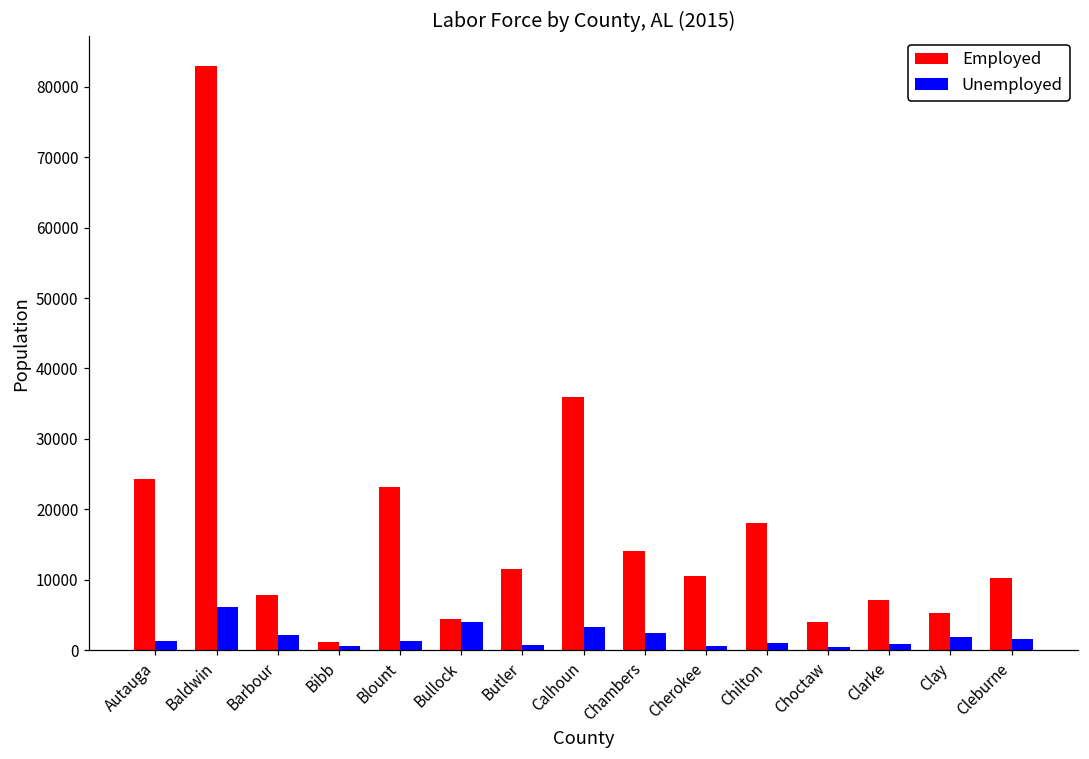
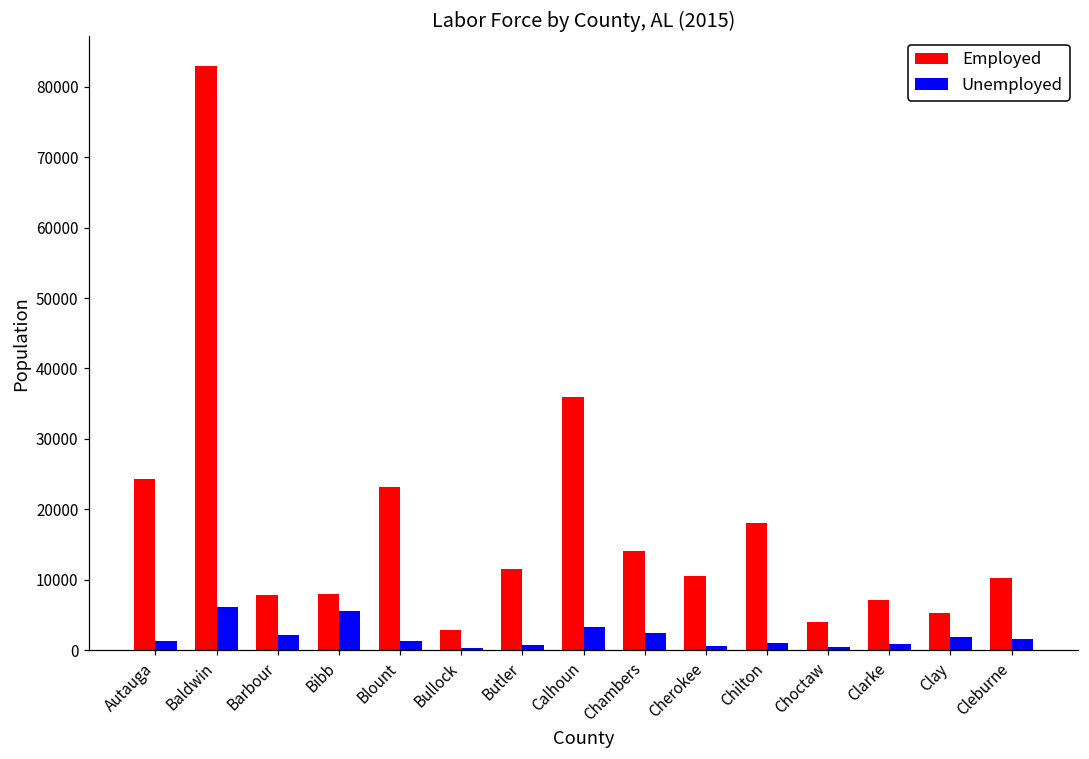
  {
    "Employed": {
      "Autauga": 24000,
      "Baldwin": 83000,
      "Barbour": 8000,
-     "Bibb": 1000,
+     "Bibb": 8000,
      "Blount": 23000,
-     "Bullock": 4000,
+     "Bullock": 3000,
      "Butler": 12000,
      "Calhoun": 36000,
      "Chambers": 14000,
      "Cherokee": 11000,
      "Chilton": 18000,
      "Choctaw": 4000,
      "Clarke": 7000,
      "Clay": 5000,
      "Cleburne": 10000
    },
    "Unemployed": {
      "Autauga": 1000,
      "Baldwin": 6000,
      "Barbour": 2000,
-     "Bibb": 1000,
+     "Bibb": 5000,
      "Blount": 1000,
-     "Bullock": 4000,
+     "Bullock": 0,
      "Butler": 1000,
      "Calhoun": 3000,
      "Chambers": 2000,
      "Cherokee": 1000,
      "Chilton": 1000,
      "Choctaw": 0,
      "Clarke": 1000,
      "Clay": 2000,
      "Cleburne": 2000
    }
  }
